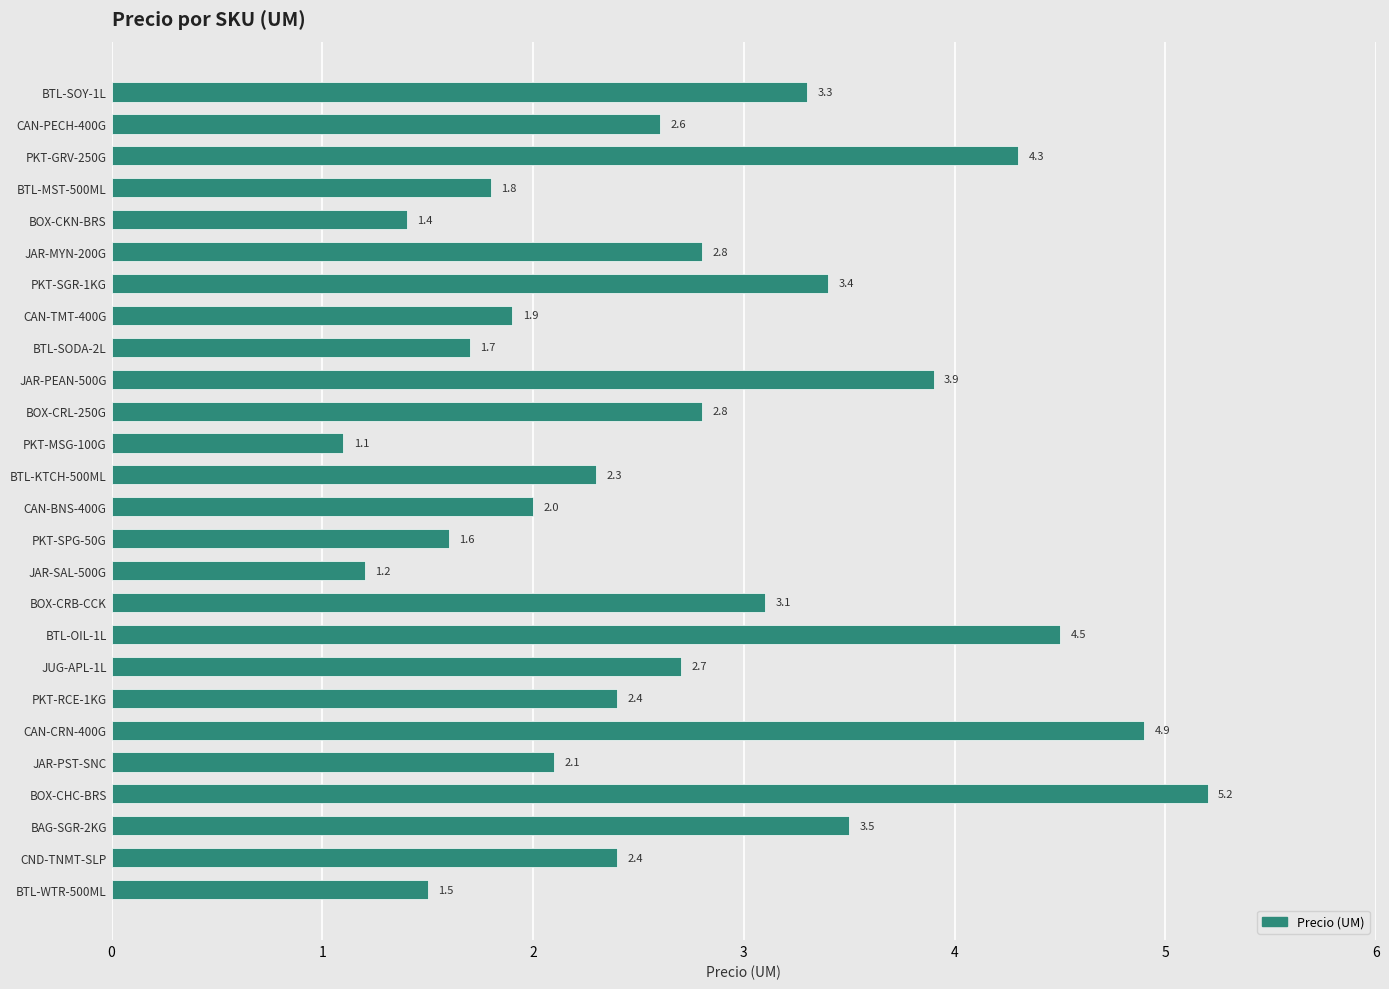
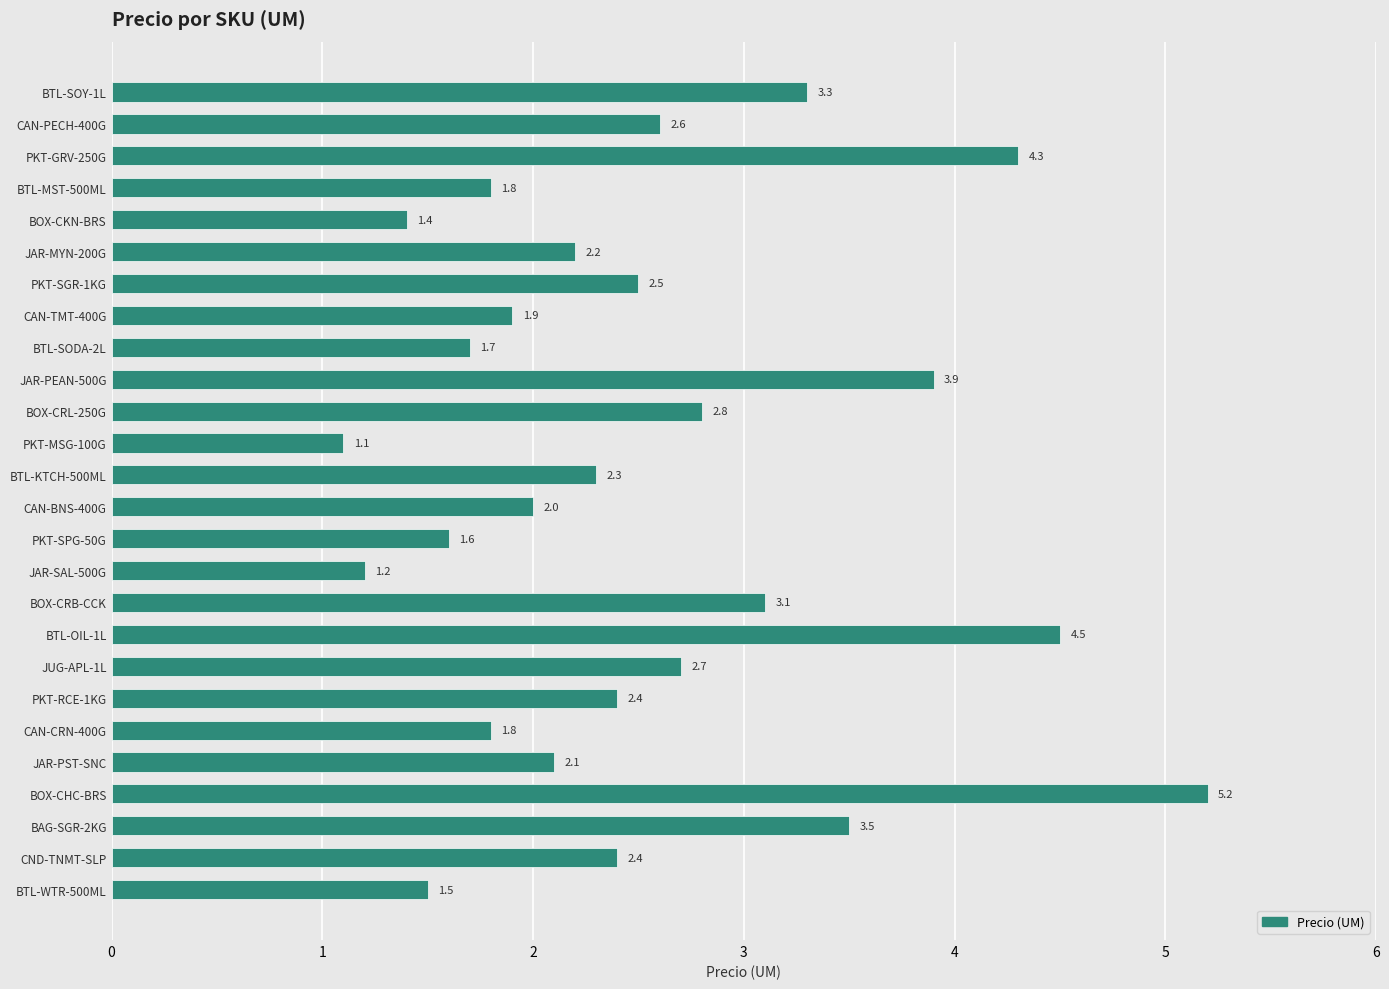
  {
    "BTL-SOY-1L": 3.3,
    "CAN-PECH-400G": 2.6,
    "PKT-GRV-250G": 4.3,
    "BTL-MST-500ML": 1.8,
    "BOX-CKN-BRS": 1.4,
-   "JAR-MYN-200G": 2.8,
-   "PKT-SGR-1KG": 3.4,
+   "JAR-MYN-200G": 2.2,
+   "PKT-SGR-1KG": 2.5,
    "CAN-TMT-400G": 1.9,
    "BTL-SODA-2L": 1.7,
    "JAR-PEAN-500G": 3.9,
    "BOX-CRL-250G": 2.8,
    "PKT-MSG-100G": 1.1,
    "BTL-KTCH-500ML": 2.3,
    "CAN-BNS-400G": 2.0,
    "PKT-SPG-50G": 1.6,
    "JAR-SAL-500G": 1.2,
    "BOX-CRB-CCK": 3.1,
    "BTL-OIL-1L": 4.5,
    "JUG-APL-1L": 2.7,
    "PKT-RCE-1KG": 2.4,
-   "CAN-CRN-400G": 4.9,
+   "CAN-CRN-400G": 1.8,
    "JAR-PST-SNC": 2.1,
    "BOX-CHC-BRS": 5.2,
    "BAG-SGR-2KG": 3.5,
    "CND-TNMT-SLP": 2.4,
    "BTL-WTR-500ML": 1.5
  }
